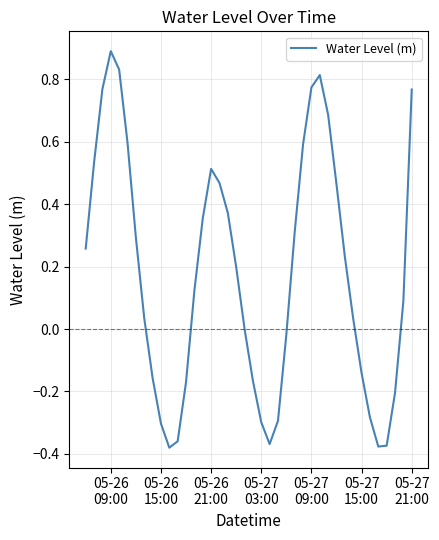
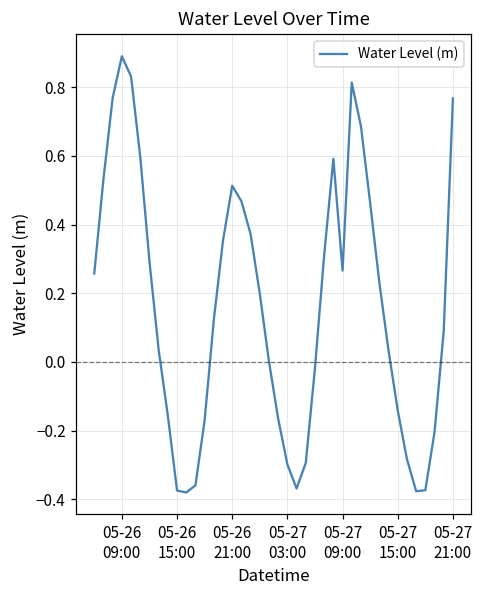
  {
    "05-26 09:00": 0.89,
-   "05-26 15:00": -0.30,
+   "05-26 15:00": -0.37,
    "05-26 21:00": 0.51,
    "05-27 03:00": -0.30,
-   "05-27 09:00": 0.77,
+   "05-27 09:00": 0.27,
    "05-27 15:00": -0.14,
    "05-27 21:00": 0.77
  }
